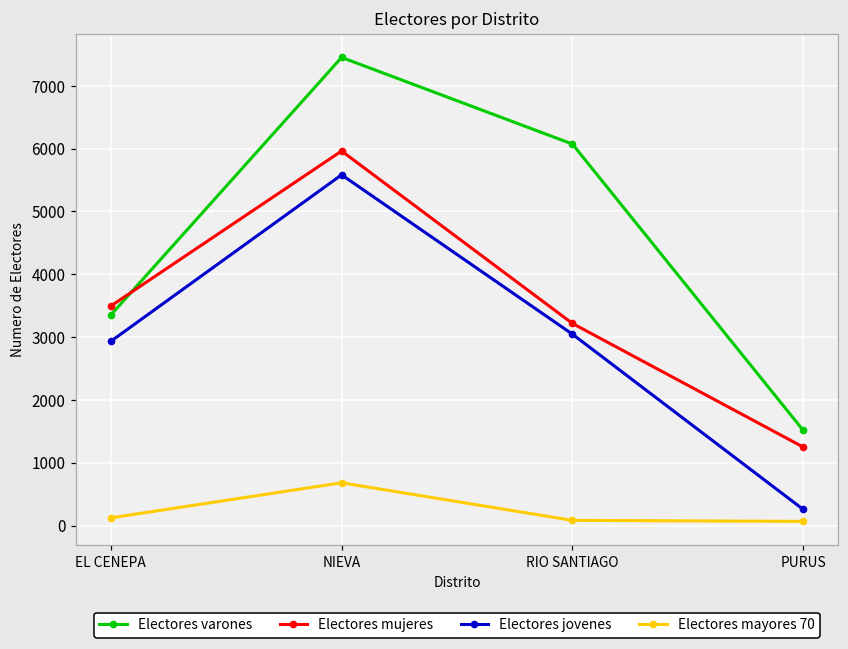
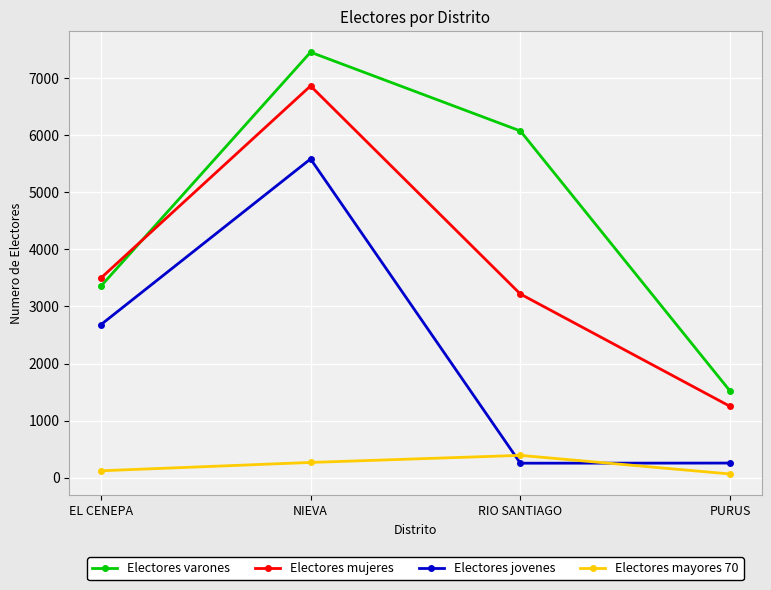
  {
    "Electores varones": {
      "EL CENEPA": 3400,
      "NIEVA": 7500,
      "RIO SANTIAGO": 6100,
      "PURUS": 1500
    },
    "Electores mujeres": {
      "EL CENEPA": 3500,
-     "NIEVA": 6000,
+     "NIEVA": 6900,
      "RIO SANTIAGO": 3200,
      "PURUS": 1200
    },
    "Electores jovenes": {
-     "EL CENEPA": 2900,
+     "EL CENEPA": 2700,
      "NIEVA": 5600,
-     "RIO SANTIAGO": 3000,
+     "RIO SANTIAGO": 300,
      "PURUS": 300
    },
    "Electores mayores 70": {
      "EL CENEPA": 100,
-     "NIEVA": 700,
-     "RIO SANTIAGO": 100,
+     "NIEVA": 300,
+     "RIO SANTIAGO": 400,
      "PURUS": 100
    }
  }
